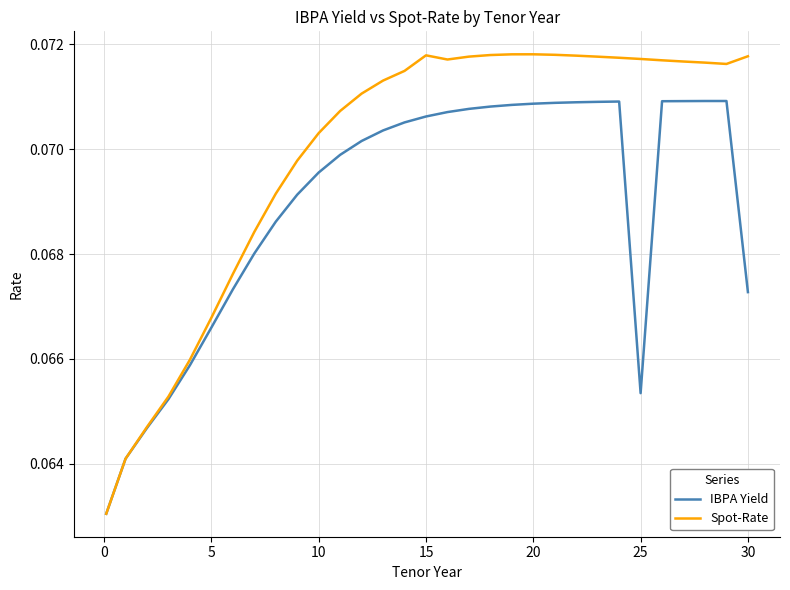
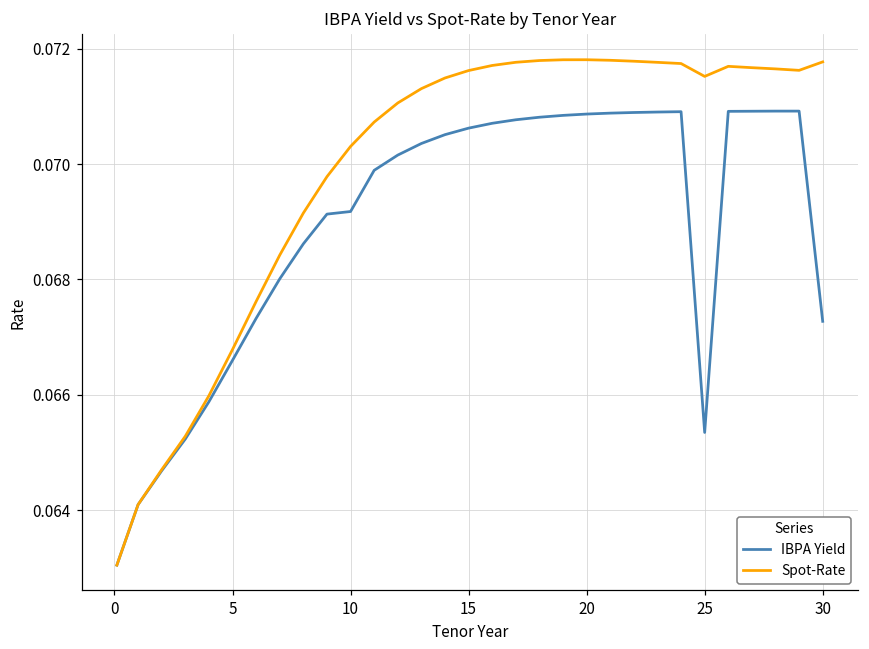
  {
    "IBPA Yield": {
      "5": 0.0666,
-     "10": 0.0696,
+     "10": 0.0692,
      "15": 0.0706,
      "20": 0.0709,
      "25": 0.0653,
      "30": 0.0673
    },
    "Spot-Rate": {
      "5": 0.0668,
      "10": 0.0703,
-     "15": 0.0718,
+     "15": 0.0716,
      "20": 0.0718,
-     "25": 0.0717,
+     "25": 0.0715,
      "30": 0.0718
    }
  }
